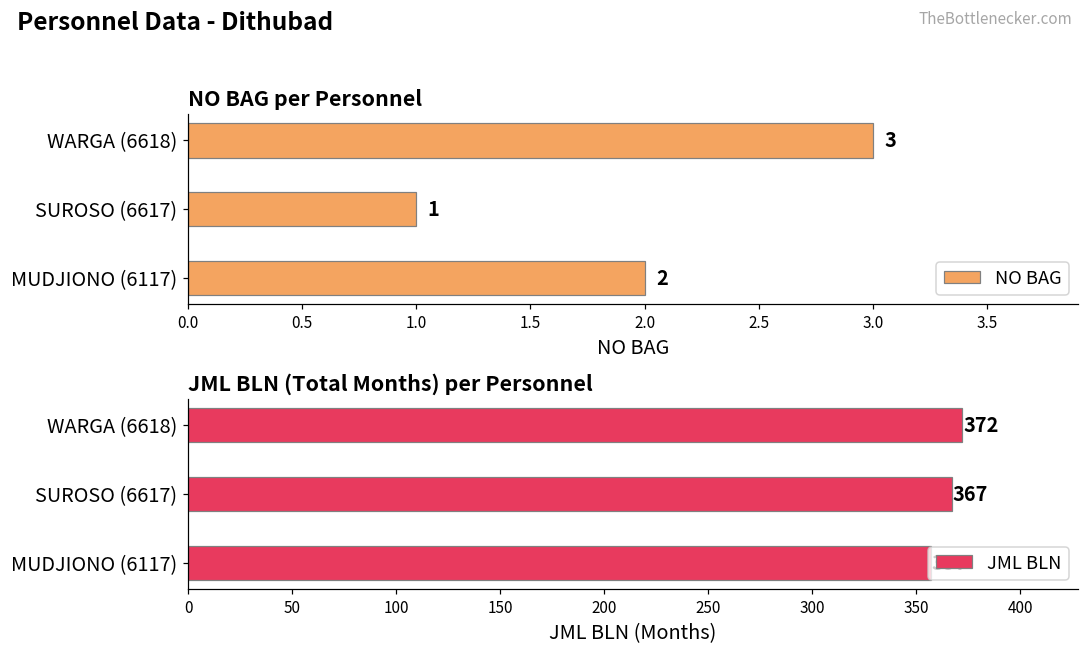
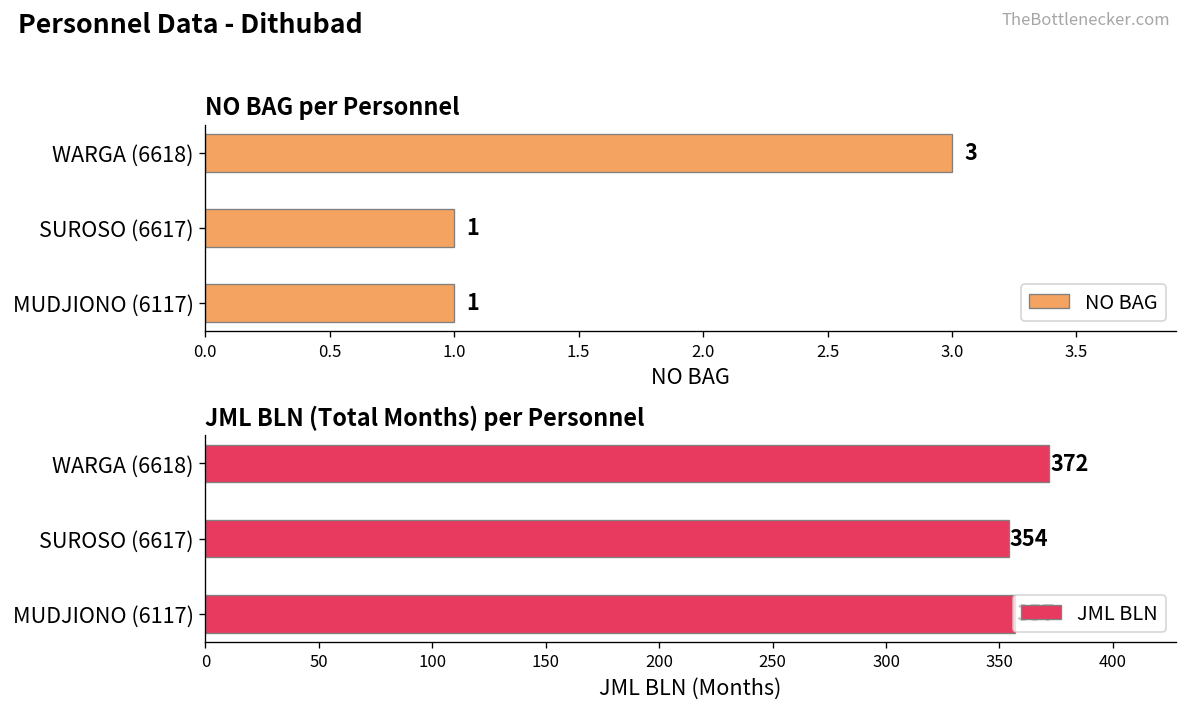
  {
    "NO BAG per Personnel": {
      "WARGA (6618)": 3,
      "SUROSO (6617)": 1,
-     "MUDJIONO (6117)": 2
+     "MUDJIONO (6117)": 1
    },
    "JML BLN (Total Months) per Personnel": {
      "WARGA (6618)": 372,
-     "SUROSO (6617)": 367
+     "SUROSO (6617)": 354
    }
  }
